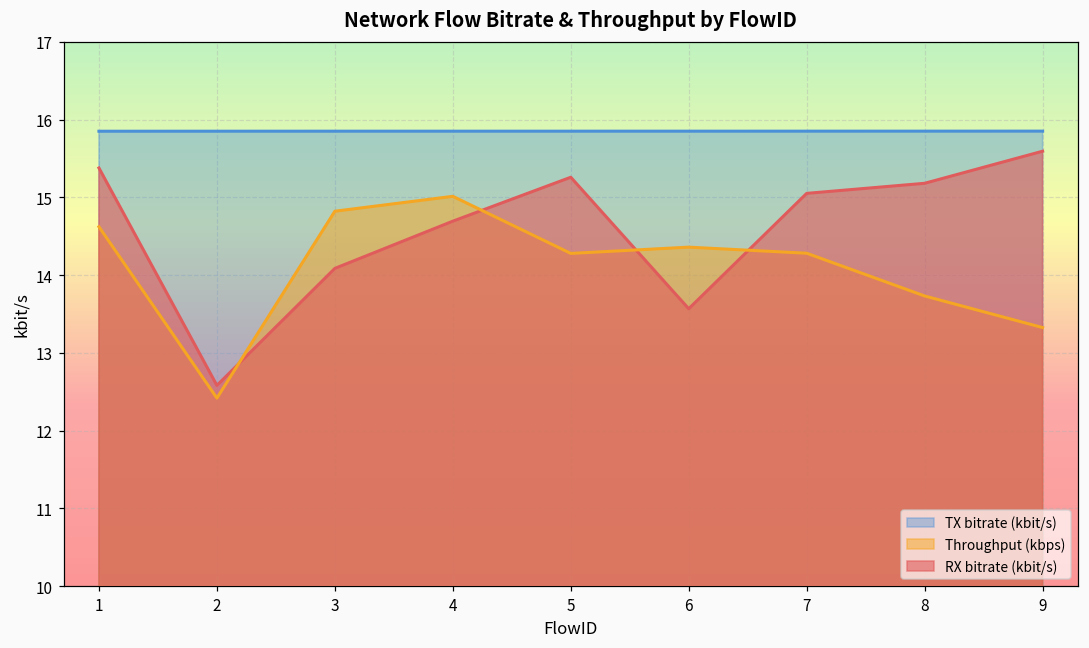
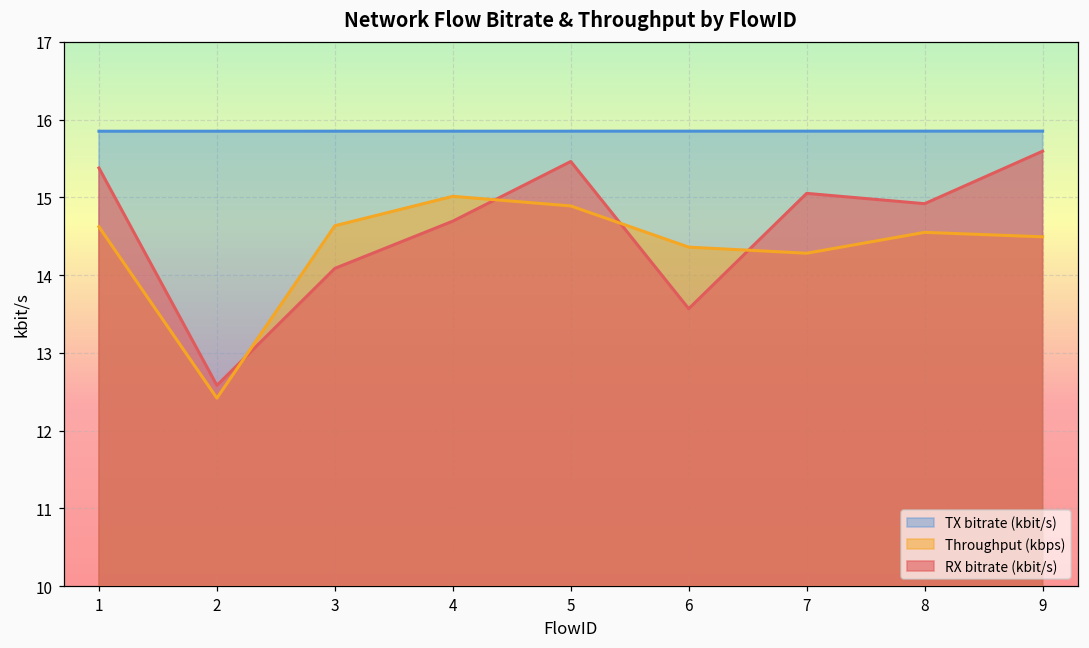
  {
    "TX bitrate (kbit/s)": {
      "1": 15.8,
      "2": 15.8,
      "3": 15.9,
      "4": 15.9,
      "5": 15.9,
      "6": 15.9,
      "7": 15.9,
      "8": 15.9,
      "9": 15.9
    },
    "Throughput (kbps)": {
      "1": 14.6,
      "2": 12.4,
-     "3": 14.8,
+     "3": 14.6,
      "4": 15.0,
-     "5": 14.3,
+     "5": 14.9,
      "6": 14.4,
      "7": 14.3,
-     "8": 13.7,
-     "9": 13.3
+     "8": 14.5,
+     "9": 14.5
    },
    "RX bitrate (kbit/s)": {
      "1": 15.4,
      "2": 12.6,
      "3": 14.1,
      "4": 14.7,
-     "5": 15.3,
+     "5": 15.5,
      "6": 13.6,
      "7": 15.1,
-     "8": 15.2,
+     "8": 14.9,
      "9": 15.6
    }
  }
